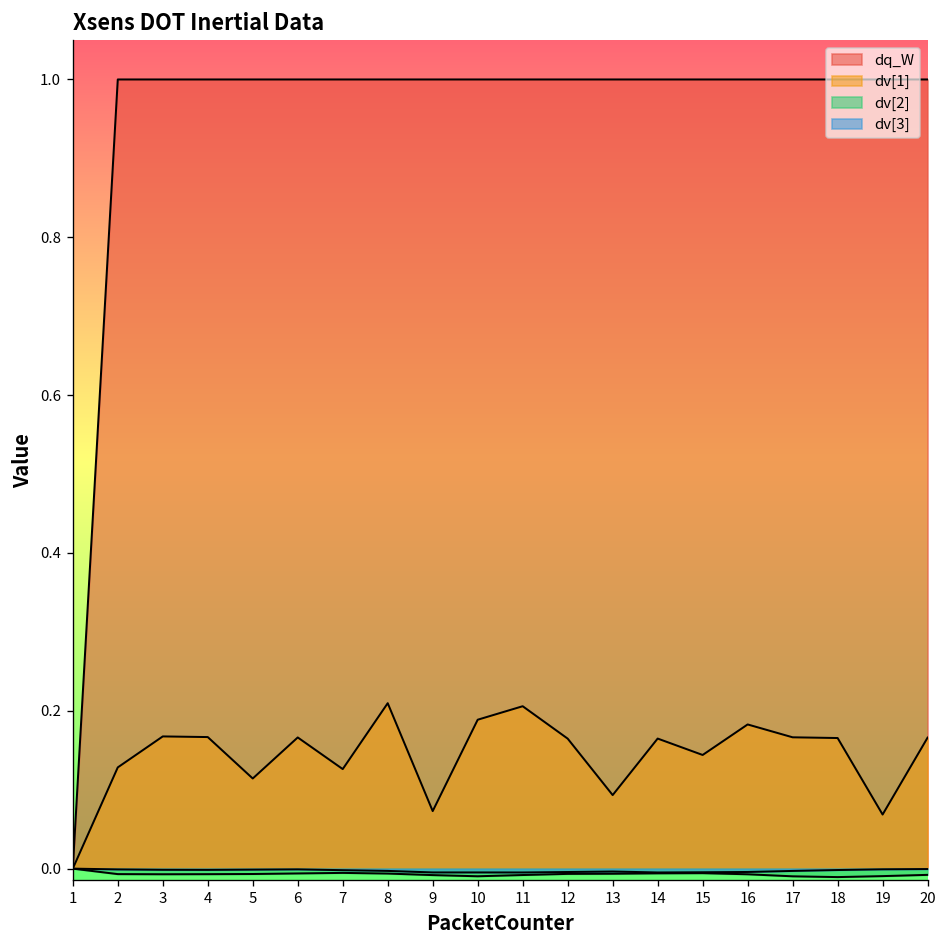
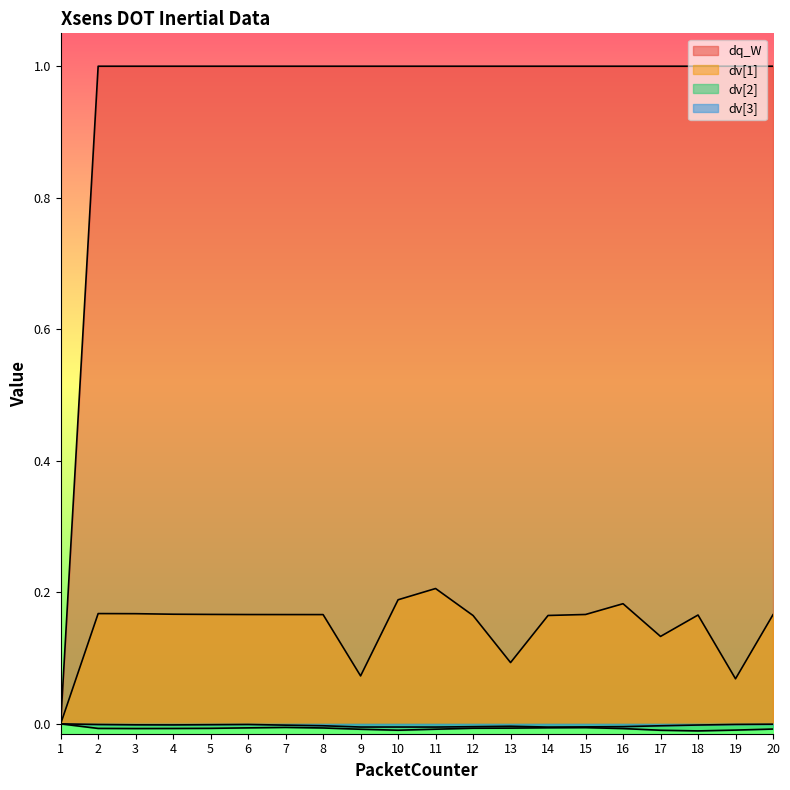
  {
    "dq_W": {
      "2": 1.00,
      "3": 1.00,
      "4": 1.00,
      "5": 1.00,
      "6": 1.00,
      "7": 1.00,
      "8": 1.00,
      "9": 1.00,
      "10": 1.00,
      "11": 1.00,
      "12": 1.00,
      "13": 1.00,
      "14": 1.00,
      "15": 1.00,
      "16": 1.00,
      "17": 1.00,
      "20": 1.00
    },
    "dv[1]": {
-     "2": 0.13,
+     "2": 0.17,
      "3": 0.17,
      "4": 0.17,
-     "5": 0.11,
+     "5": 0.17,
      "6": 0.17,
-     "7": 0.13,
-     "8": 0.21,
+     "7": 0.17,
+     "8": 0.17,
      "9": 0.07,
      "10": 0.19,
      "11": 0.21,
      "12": 0.16,
      "13": 0.09,
      "14": 0.16,
-     "15": 0.14,
+     "15": 0.17,
      "16": 0.18,
-     "17": 0.17,
+     "17": 0.13,
      "18": 0.17,
      "19": 0.07,
      "20": 0.17
    }
  }
